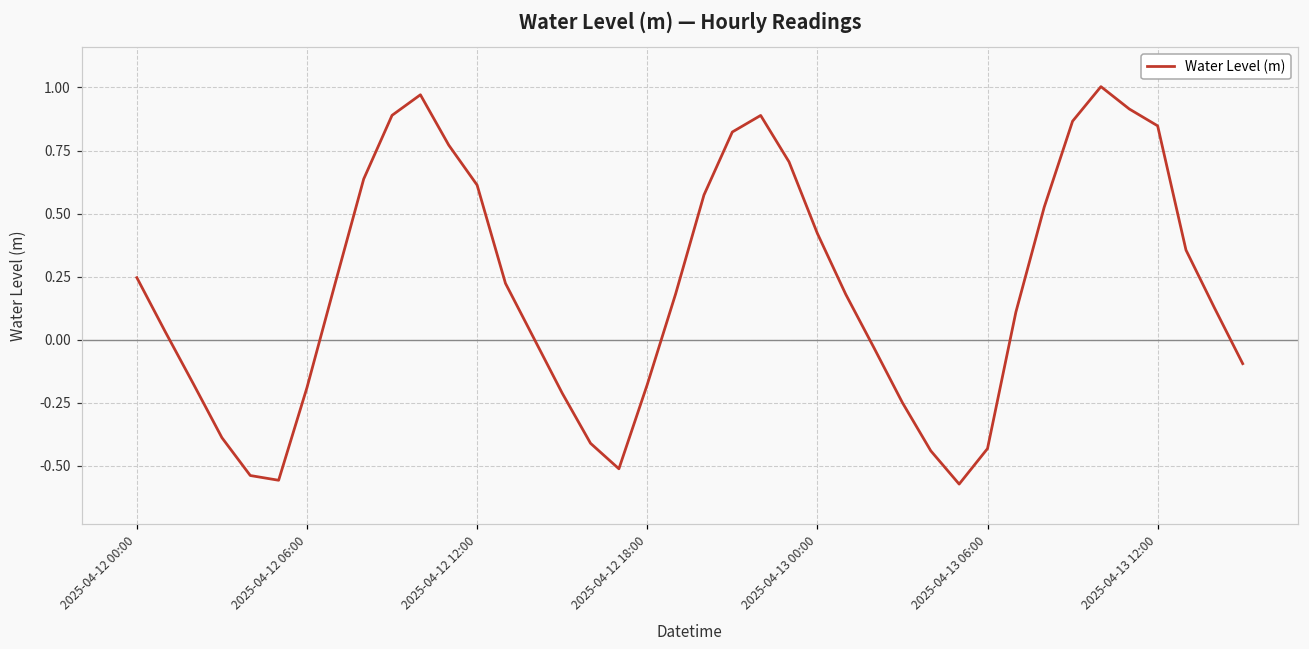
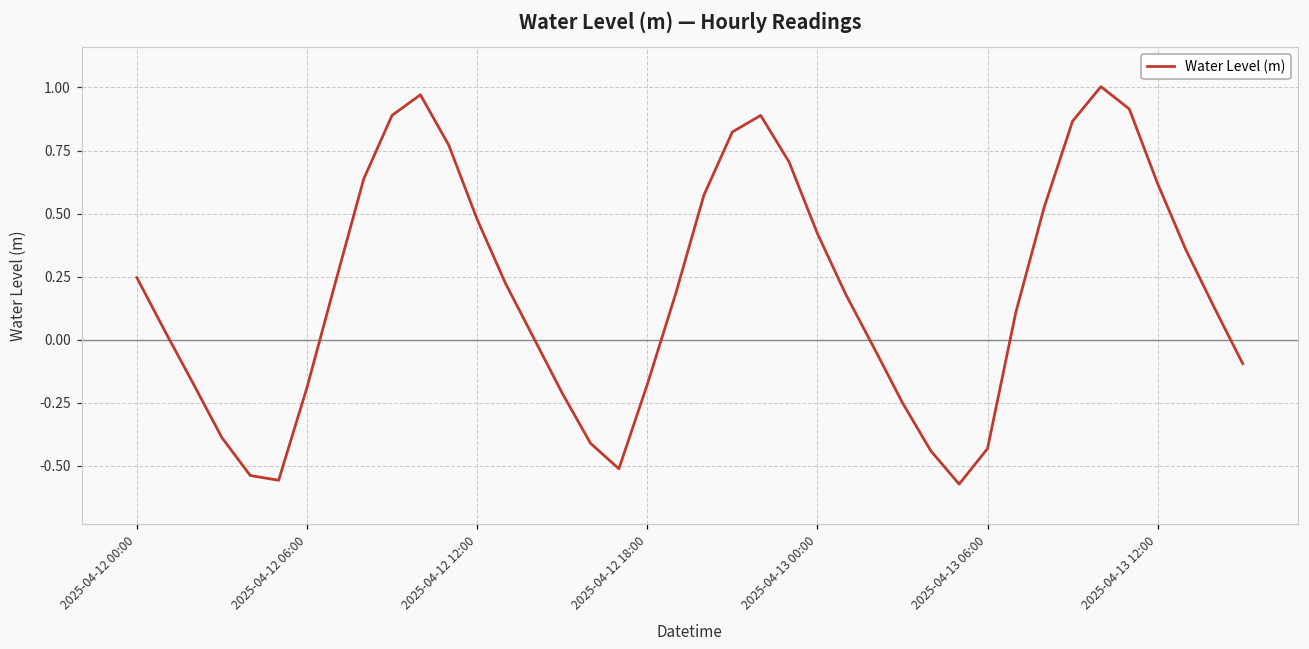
  {
    "2025-04-12 00:00": 0.25,
    "2025-04-12 06:00": -0.19,
-   "2025-04-12 12:00": 0.61,
+   "2025-04-12 12:00": 0.48,
    "2025-04-12 18:00": -0.18,
    "2025-04-13 00:00": 0.42,
    "2025-04-13 06:00": -0.43,
-   "2025-04-13 12:00": 0.85
+   "2025-04-13 12:00": 0.62
  }
